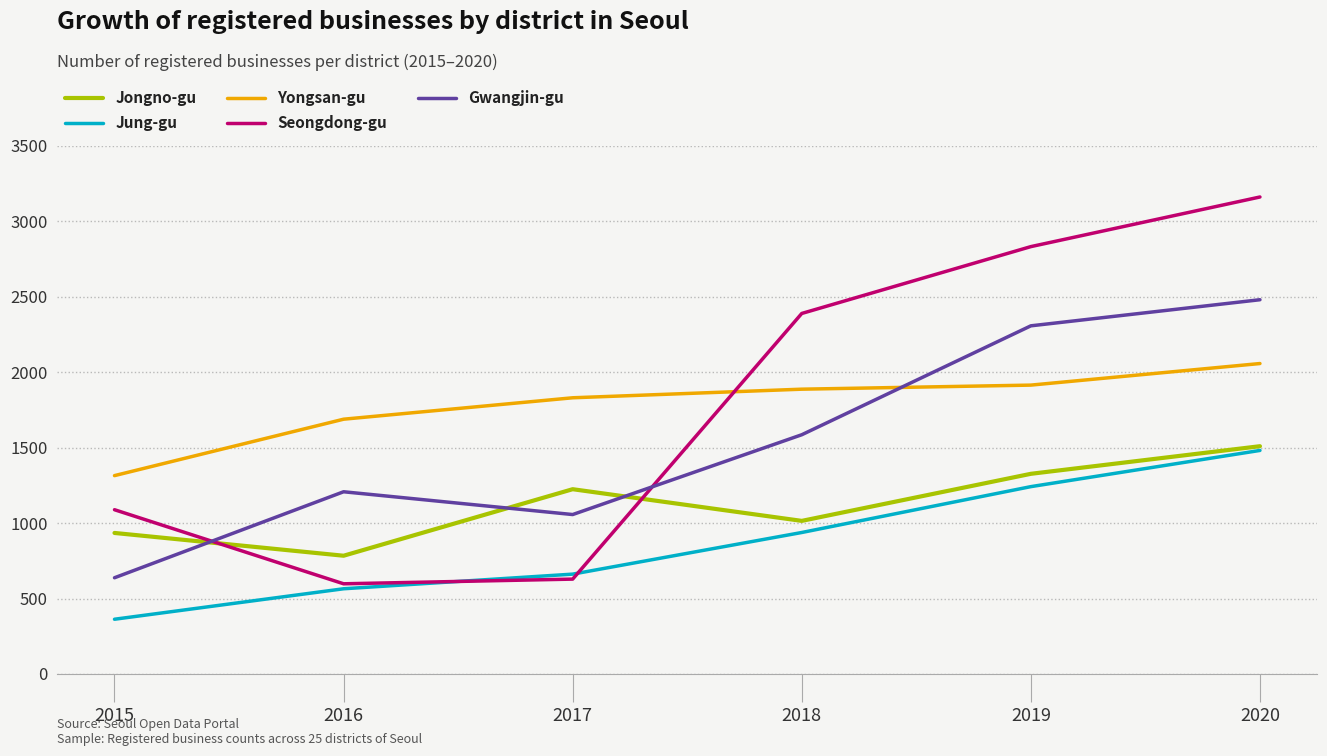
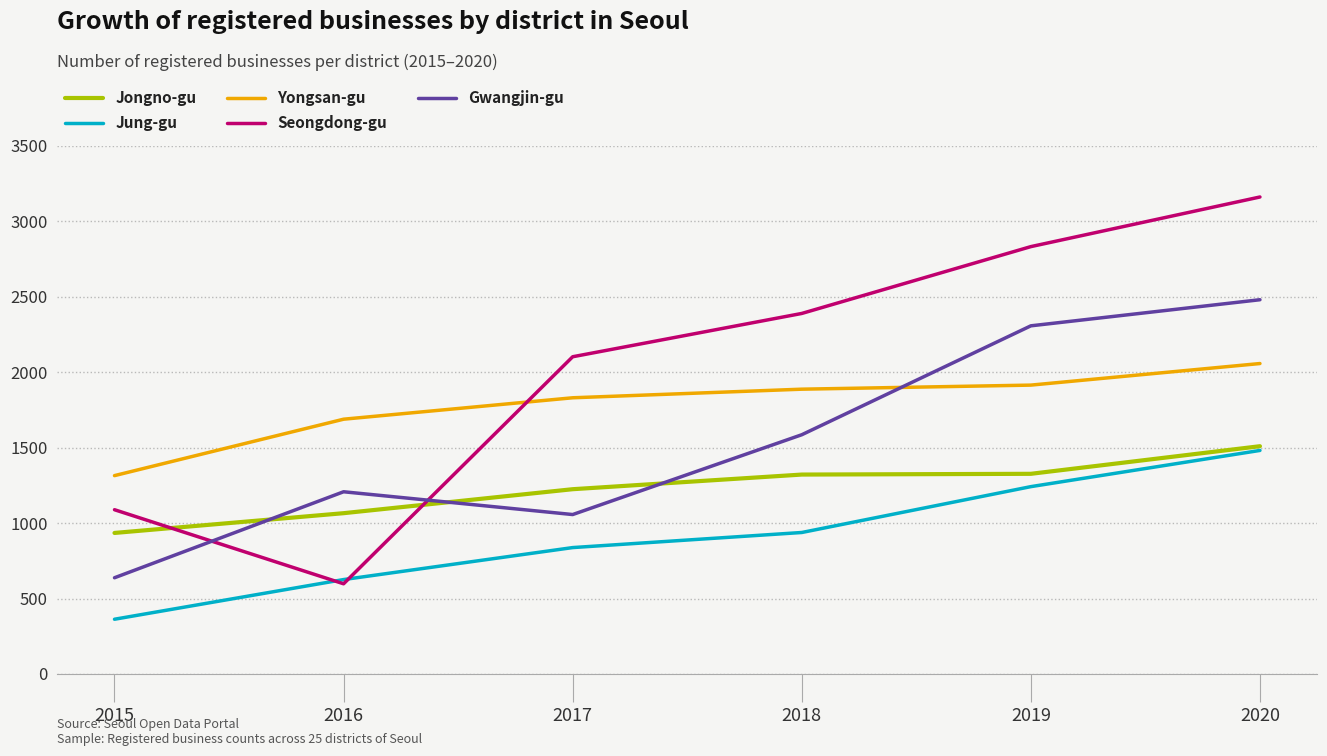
  {
    "Jongno-gu": {
      "2015": 940,
-     "2016": 780,
+     "2016": 1070,
      "2017": 1230,
-     "2018": 1020,
+     "2018": 1320,
      "2019": 1330,
      "2020": 1510
    },
    "Jung-gu": {
      "2015": 360,
-     "2016": 570,
-     "2017": 660,
+     "2016": 630,
+     "2017": 840,
      "2018": 940,
      "2019": 1240,
      "2020": 1480
    },
    "Yongsan-gu": {
      "2015": 1320,
      "2016": 1690,
      "2017": 1830,
      "2018": 1890,
      "2019": 1920,
      "2020": 2060
    },
    "Seongdong-gu": {
      "2015": 1090,
      "2016": 600,
-     "2017": 630,
+     "2017": 2100,
      "2018": 2390,
      "2019": 2830,
      "2020": 3160
    },
    "Gwangjin-gu": {
      "2015": 640,
      "2016": 1210,
      "2017": 1060,
      "2018": 1590,
      "2019": 2310,
      "2020": 2480
    }
  }
